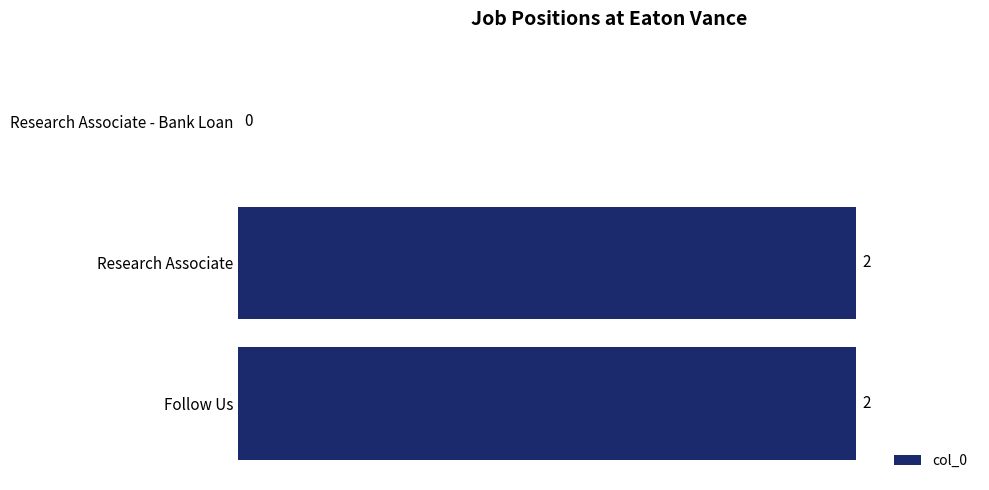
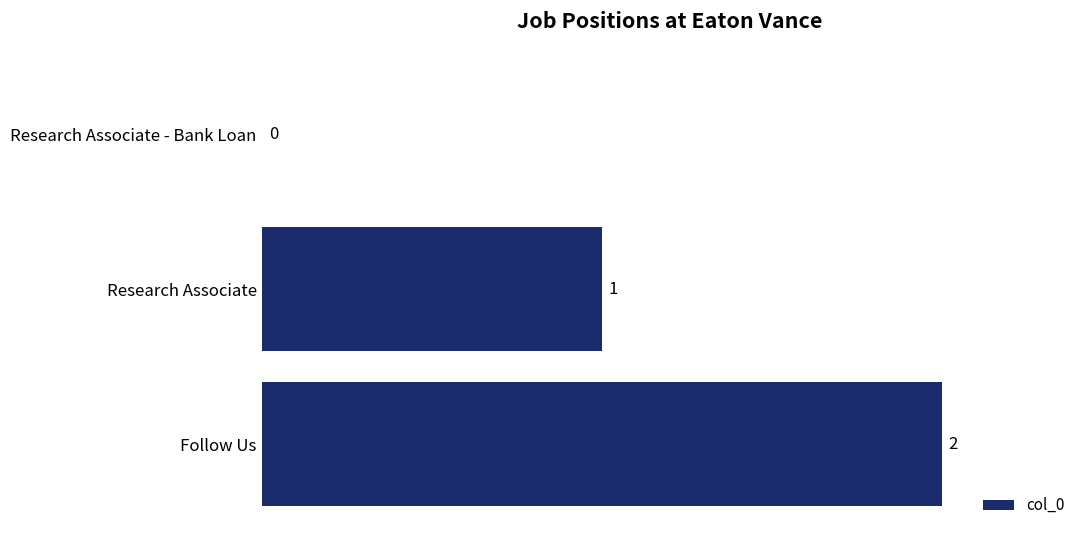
  {
    "Research Associate - Bank Loan": 0,
-   "Research Associate": 2,
+   "Research Associate": 1,
    "Follow Us": 2
  }
